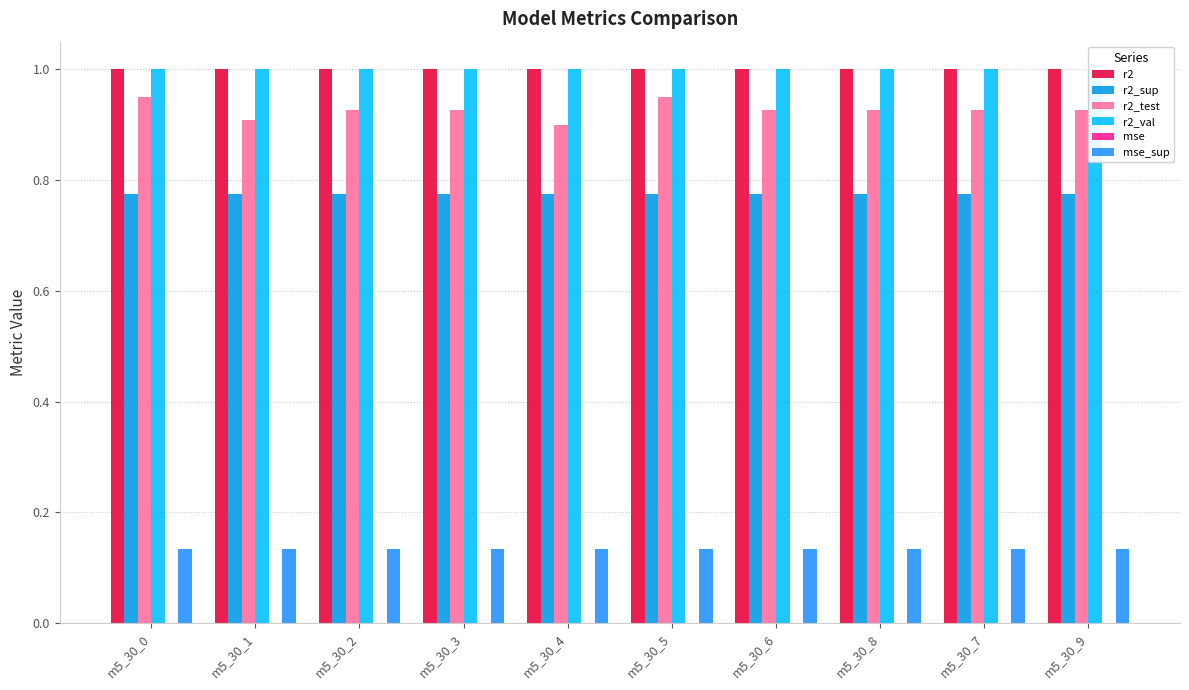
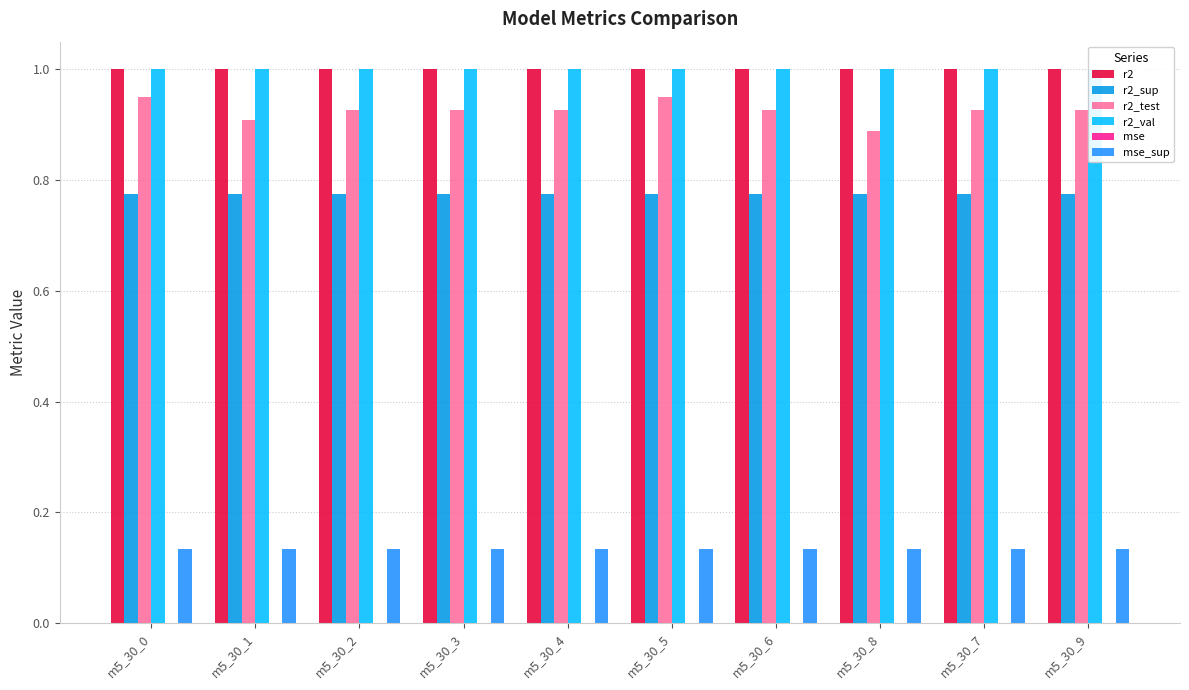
  {
    "r2": {
      "m5_30_0": 1.00,
      "m5_30_1": 1.00,
      "m5_30_2": 1.00,
      "m5_30_3": 1.00,
      "m5_30_4": 1.00,
      "m5_30_5": 1.00,
      "m5_30_6": 1.00,
      "m5_30_8": 1.00,
      "m5_30_7": 1.00,
      "m5_30_9": 1.00
    },
    "r2_test": {
      "m5_30_0": 0.95,
      "m5_30_1": 0.91,
      "m5_30_2": 0.93,
      "m5_30_3": 0.93,
-     "m5_30_4": 0.90,
+     "m5_30_4": 0.93,
      "m5_30_5": 0.95,
      "m5_30_6": 0.93,
-     "m5_30_8": 0.93,
+     "m5_30_8": 0.89,
      "m5_30_7": 0.93,
      "m5_30_9": 0.93
    }
  }
